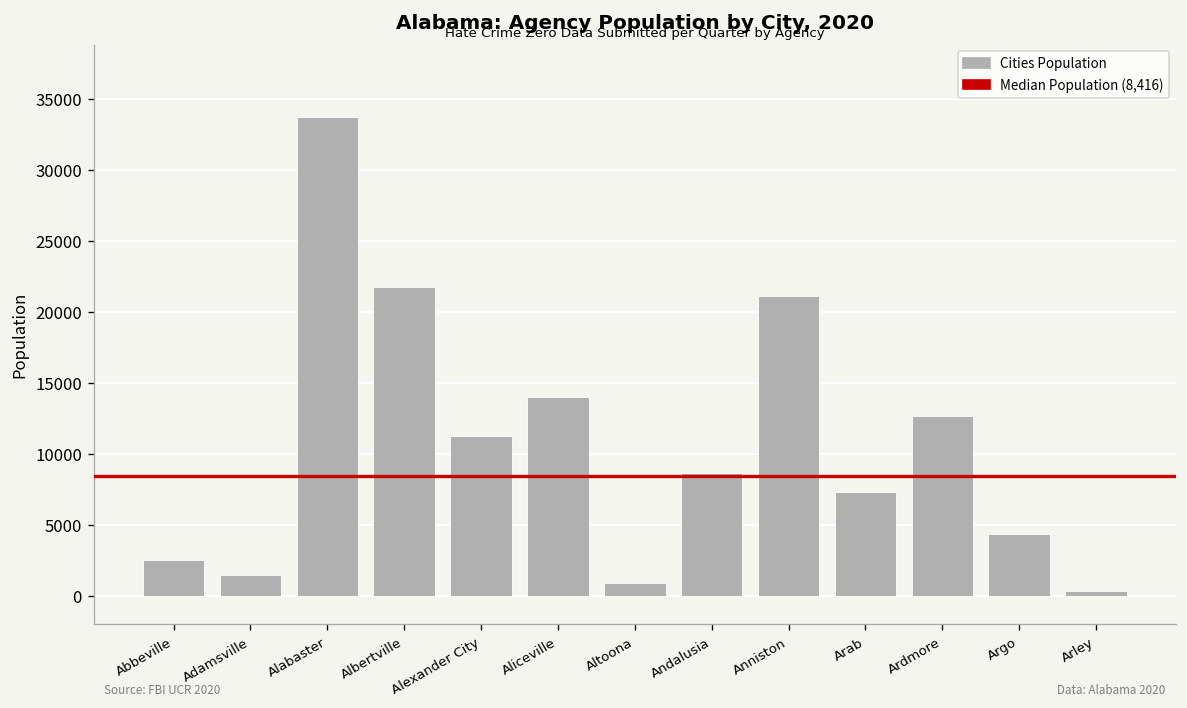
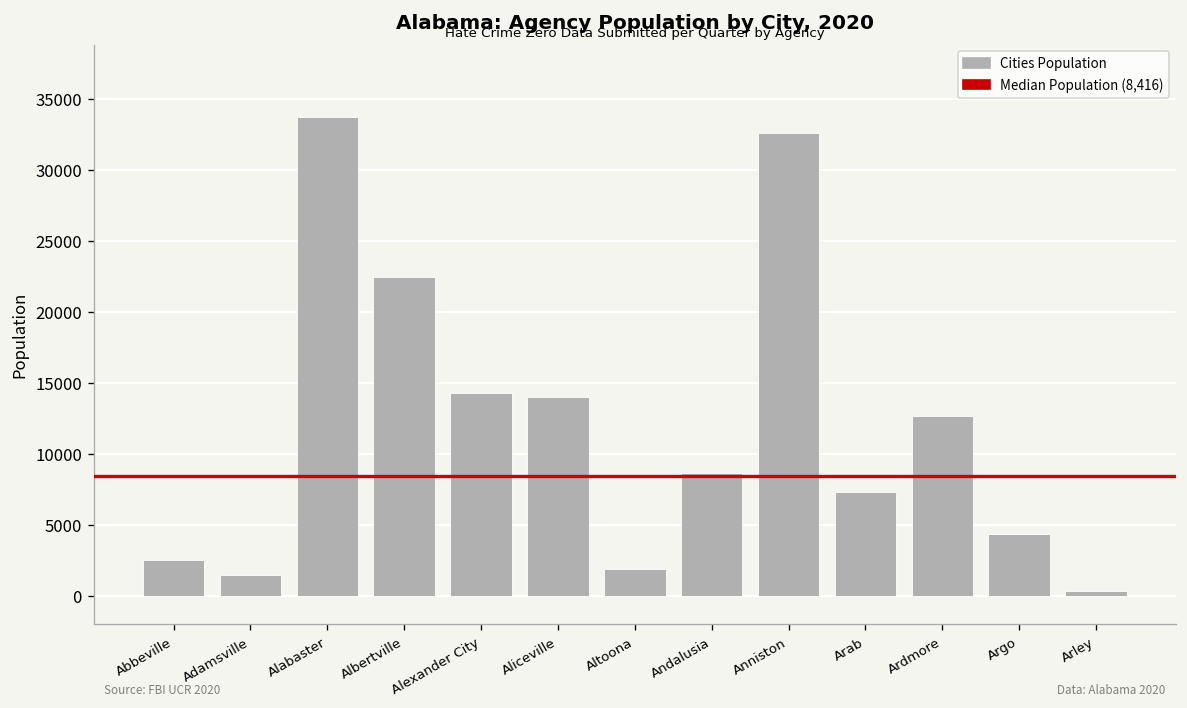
  {
    "Abbeville": 2500,
    "Adamsville": 1500,
    "Alabaster": 33800,
-   "Albertville": 21800,
-   "Alexander City": 11300,
+   "Albertville": 22500,
+   "Alexander City": 14300,
    "Aliceville": 14000,
-   "Altoona": 900,
+   "Altoona": 1900,
    "Andalusia": 8600,
-   "Anniston": 21100,
+   "Anniston": 32600,
    "Arab": 7300,
    "Ardmore": 12700,
    "Argo": 4400,
    "Arley": 300
  }
